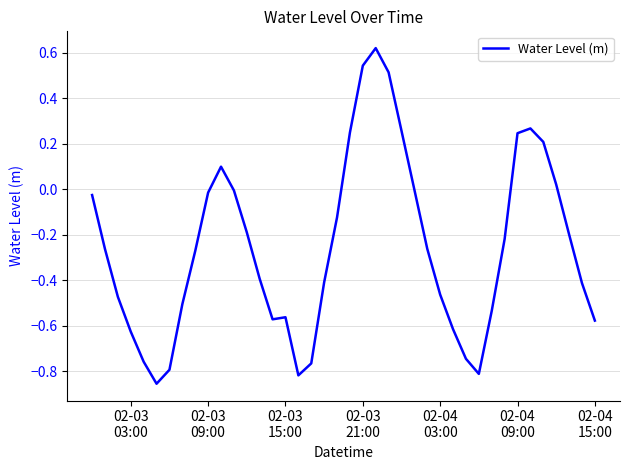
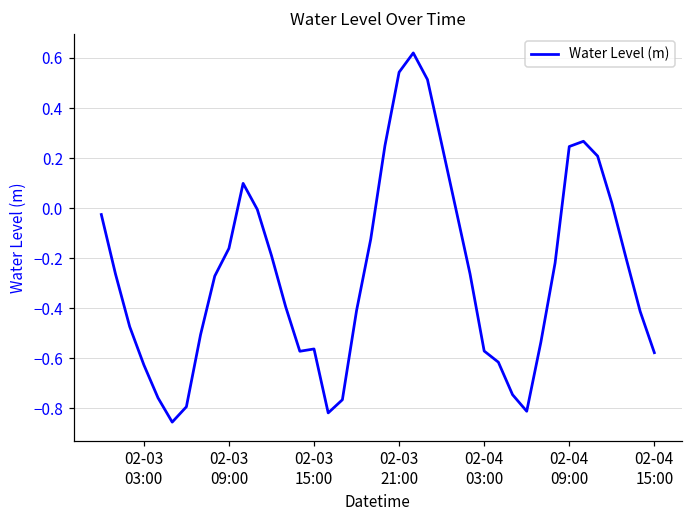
  {
    "02-03 03:00": -0.63,
-   "02-03 09:00": -0.01,
+   "02-03 09:00": -0.16,
    "02-03 15:00": -0.56,
    "02-03 21:00": 0.54,
-   "02-04 03:00": -0.46,
+   "02-04 03:00": -0.57,
    "02-04 09:00": 0.25,
    "02-04 15:00": -0.58
  }
